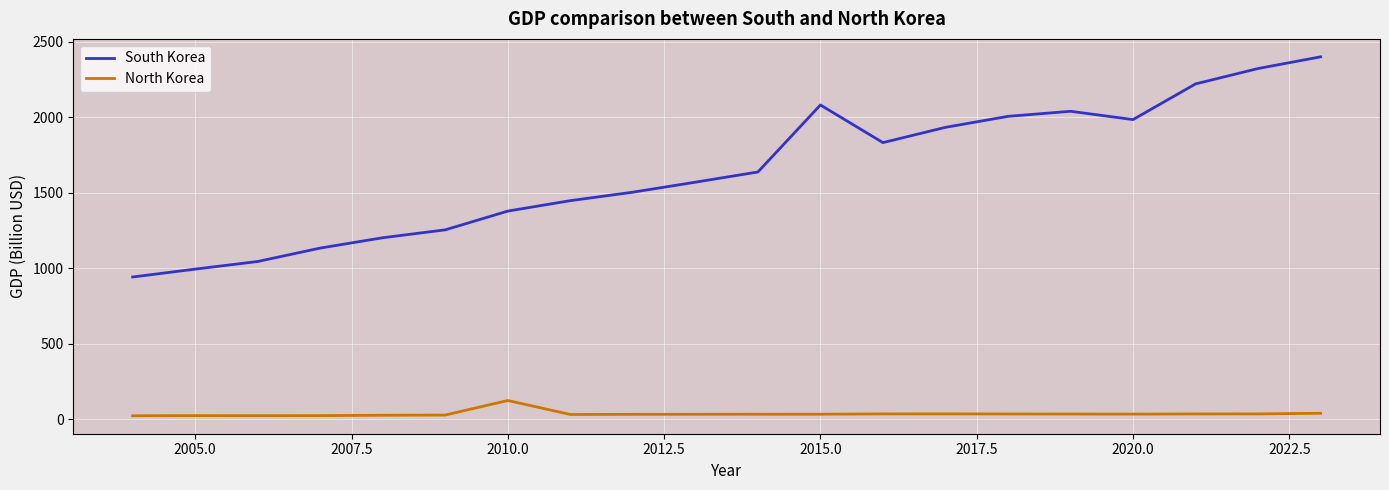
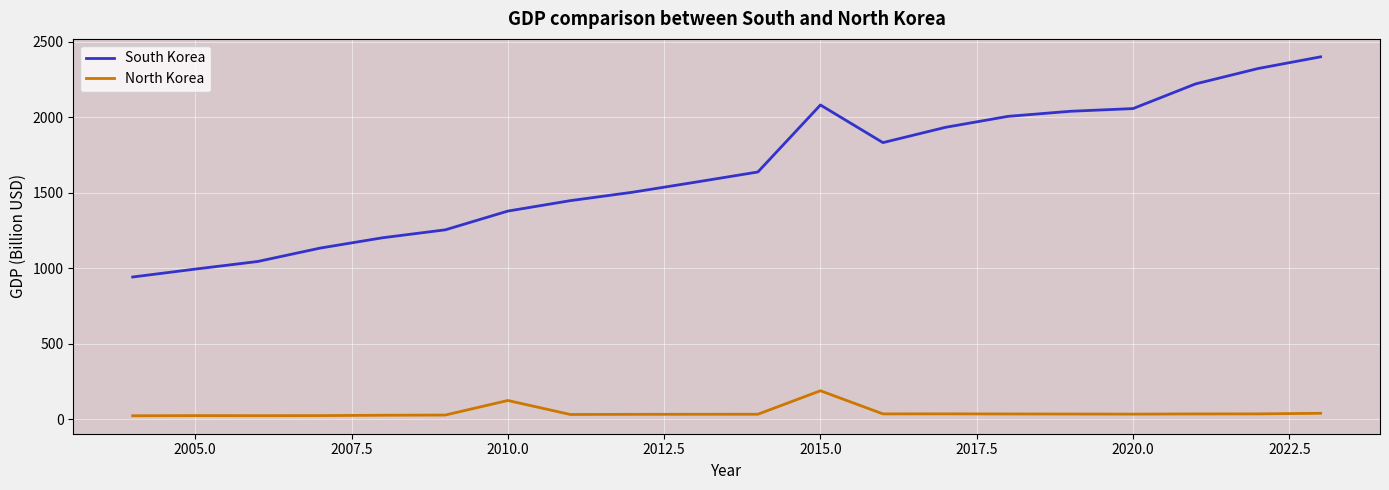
  {
    "South Korea": {
      "2005.0": 1000,
      "2010.0": 1380,
      "2015.0": 2080,
-     "2020.0": 1990
+     "2020.0": 2060
    },
    "North Korea": {
      "2005.0": 20,
      "2010.0": 130,
-     "2015.0": 30,
+     "2015.0": 190,
      "2020.0": 30
    }
  }
